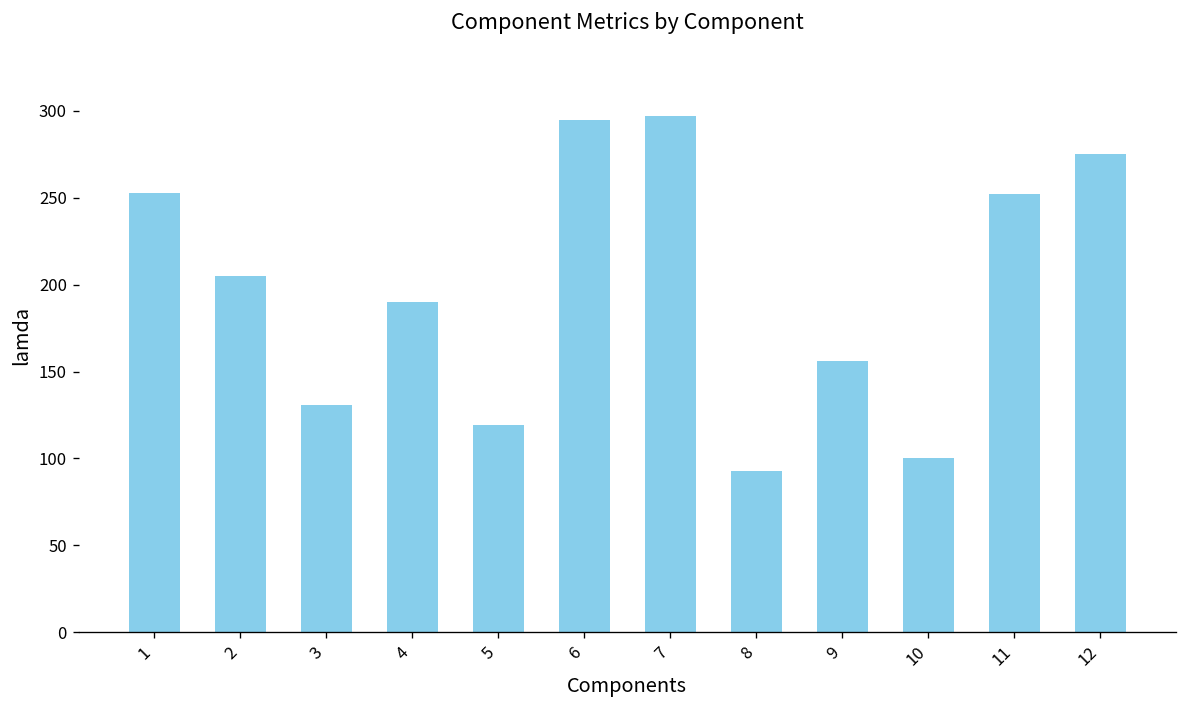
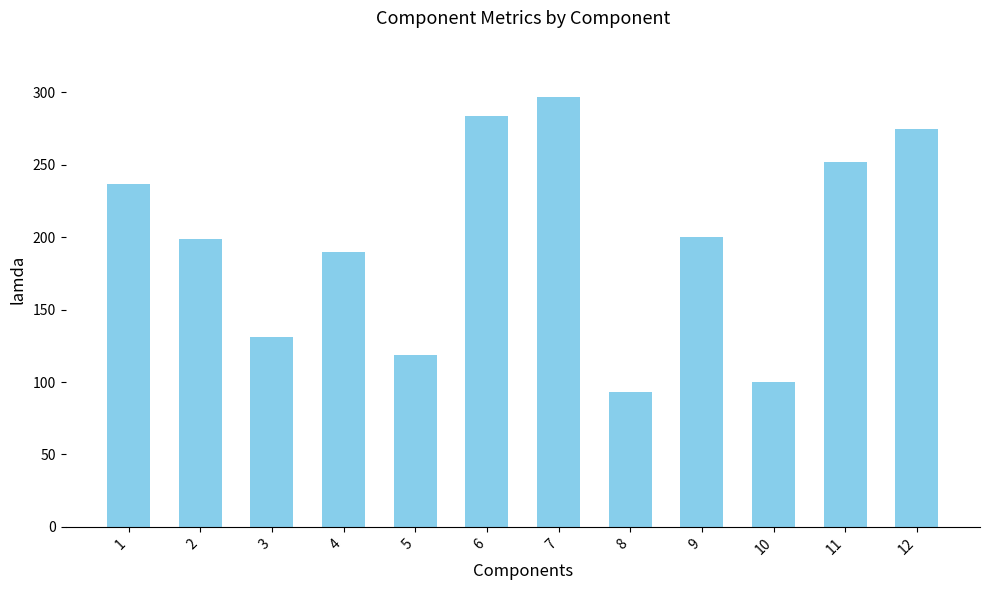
  {
-   "1": 253,
-   "2": 205,
+   "1": 237,
+   "2": 199,
    "3": 131,
    "4": 190,
    "5": 119,
-   "6": 295,
+   "6": 284,
    "7": 297,
    "8": 93,
-   "9": 156,
+   "9": 200,
    "10": 100,
    "11": 252,
    "12": 275
  }
